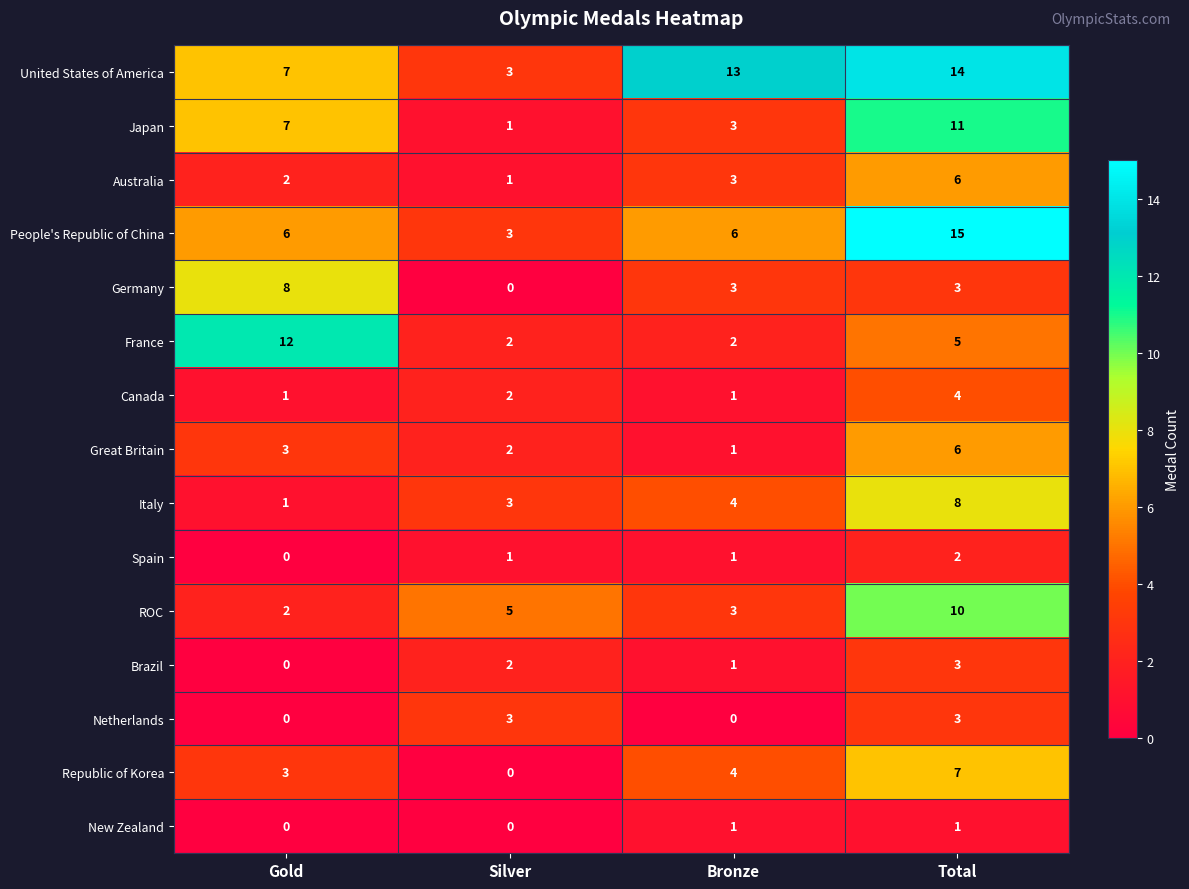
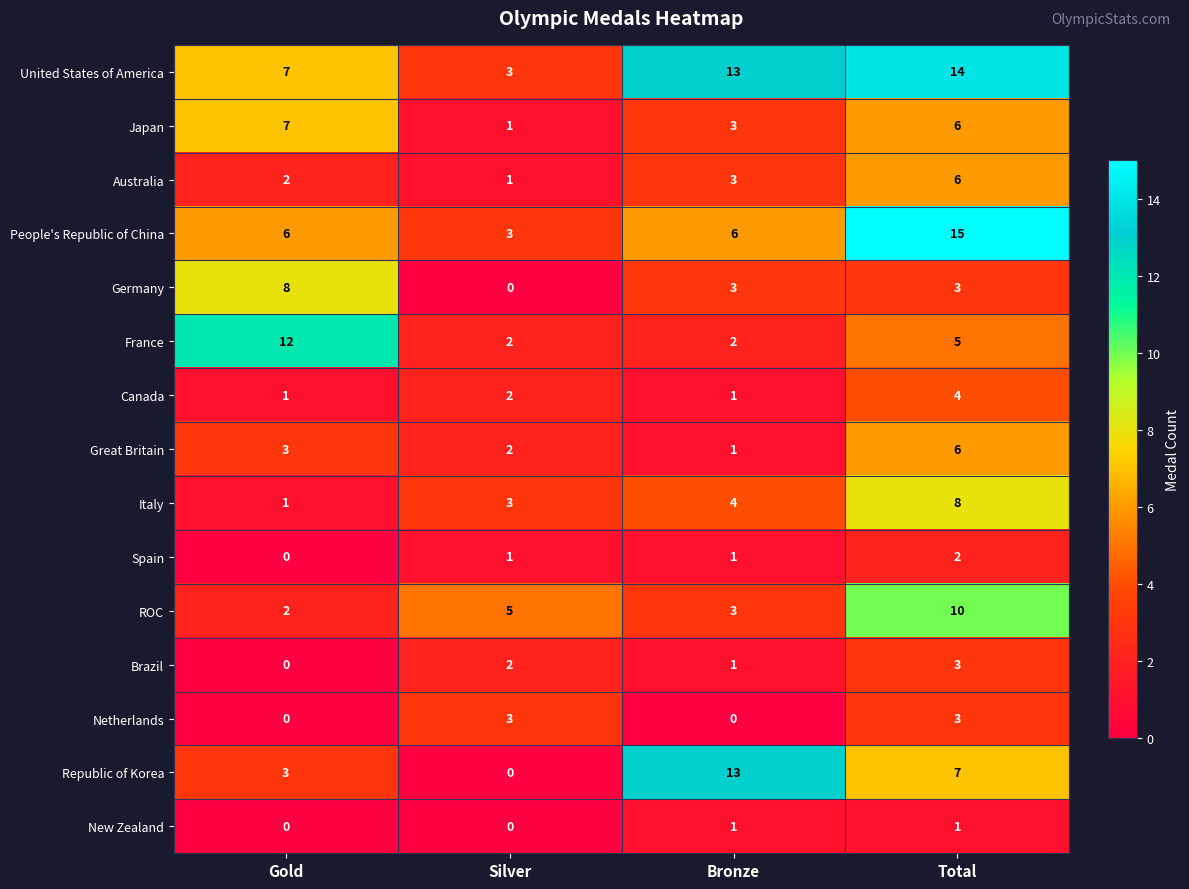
  {
    "United States of America": {
      "Gold": 7,
      "Silver": 3,
      "Bronze": 13,
      "Total": 14
    },
    "Japan": {
      "Gold": 7,
      "Silver": 1,
      "Bronze": 3,
-     "Total": 11
+     "Total": 6
    },
    "Australia": {
      "Gold": 2,
      "Silver": 1,
      "Bronze": 3,
      "Total": 6
    },
    "People's Republic of China": {
      "Gold": 6,
      "Silver": 3,
      "Bronze": 6,
      "Total": 15
    },
    "Germany": {
      "Gold": 8,
      "Silver": 0,
      "Bronze": 3,
      "Total": 3
    },
    "France": {
      "Gold": 12,
      "Silver": 2,
      "Bronze": 2,
      "Total": 5
    },
    "Canada": {
      "Gold": 1,
      "Silver": 2,
      "Bronze": 1,
      "Total": 4
    },
    "Great Britain": {
      "Gold": 3,
      "Silver": 2,
      "Bronze": 1,
      "Total": 6
    },
    "Italy": {
      "Gold": 1,
      "Silver": 3,
      "Bronze": 4,
      "Total": 8
    },
    "Spain": {
      "Gold": 0,
      "Silver": 1,
      "Bronze": 1,
      "Total": 2
    },
    "ROC": {
      "Gold": 2,
      "Silver": 5,
      "Bronze": 3,
      "Total": 10
    },
    "Brazil": {
      "Gold": 0,
      "Silver": 2,
      "Bronze": 1,
      "Total": 3
    },
    "Netherlands": {
      "Gold": 0,
      "Silver": 3,
      "Bronze": 0,
      "Total": 3
    },
    "Republic of Korea": {
      "Gold": 3,
      "Silver": 0,
-     "Bronze": 4,
+     "Bronze": 13,
      "Total": 7
    },
    "New Zealand": {
      "Gold": 0,
      "Silver": 0,
      "Bronze": 1,
      "Total": 1
    }
  }
